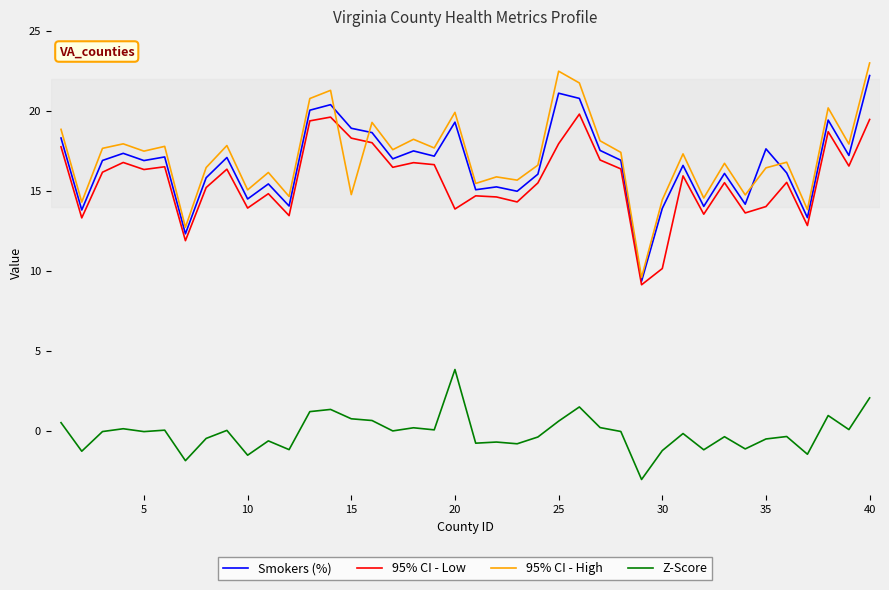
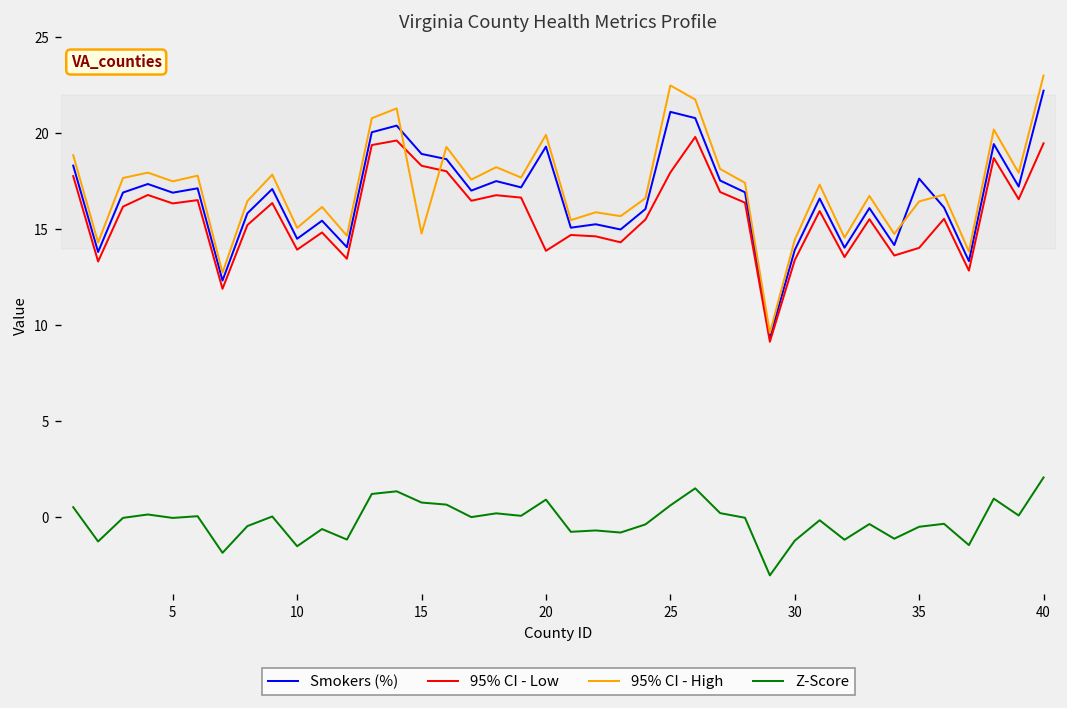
  {
    "Smokers (%)": {
      "5": 16.9,
      "10": 14.5,
      "15": 18.9,
      "20": 19.3,
      "25": 21.1,
      "30": 13.9,
      "35": 17.6,
      "40": 22.2
    },
    "95% CI - Low": {
      "5": 16.3,
      "10": 13.9,
      "15": 18.3,
      "20": 13.9,
      "25": 18.0,
-     "30": 10.2,
+     "30": 13.4,
      "35": 14.0,
      "40": 19.5
    },
    "95% CI - High": {
      "5": 17.5,
      "10": 15.1,
      "15": 14.8,
      "20": 19.9,
      "25": 22.5,
      "30": 14.5,
      "35": 16.5,
      "40": 23.0
    },
    "Z-Score": {
      "5": 0.0,
      "10": -1.5,
      "15": 0.8,
-     "20": 3.8,
+     "20": 0.9,
      "25": 0.6,
      "30": -1.2,
      "35": -0.5,
      "40": 2.1
    }
  }
